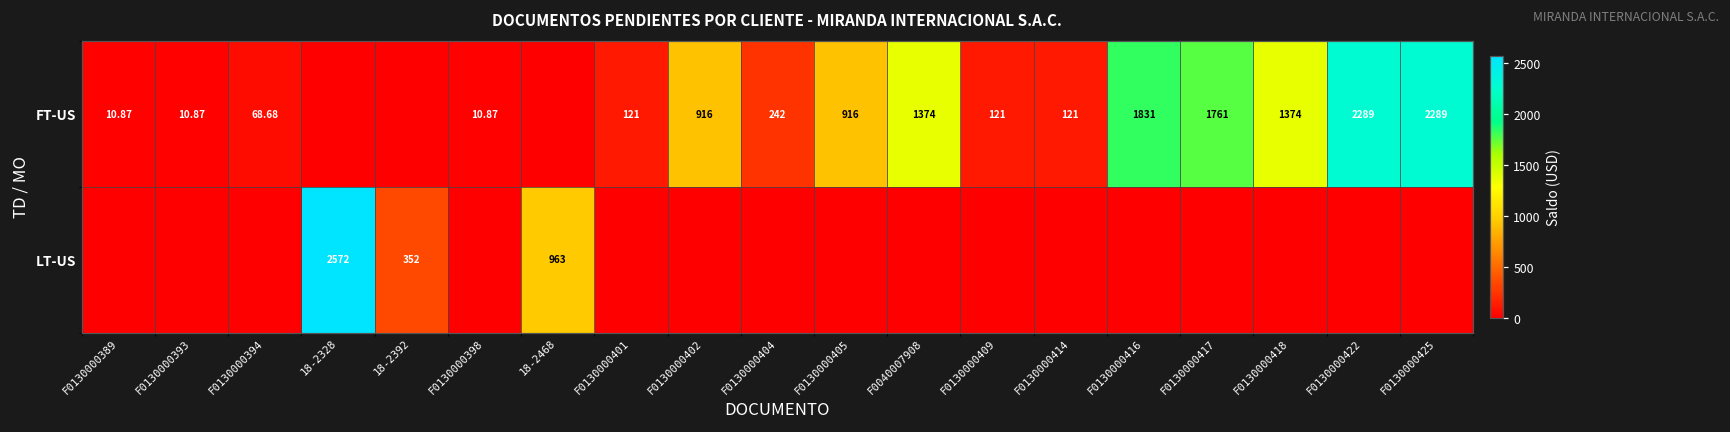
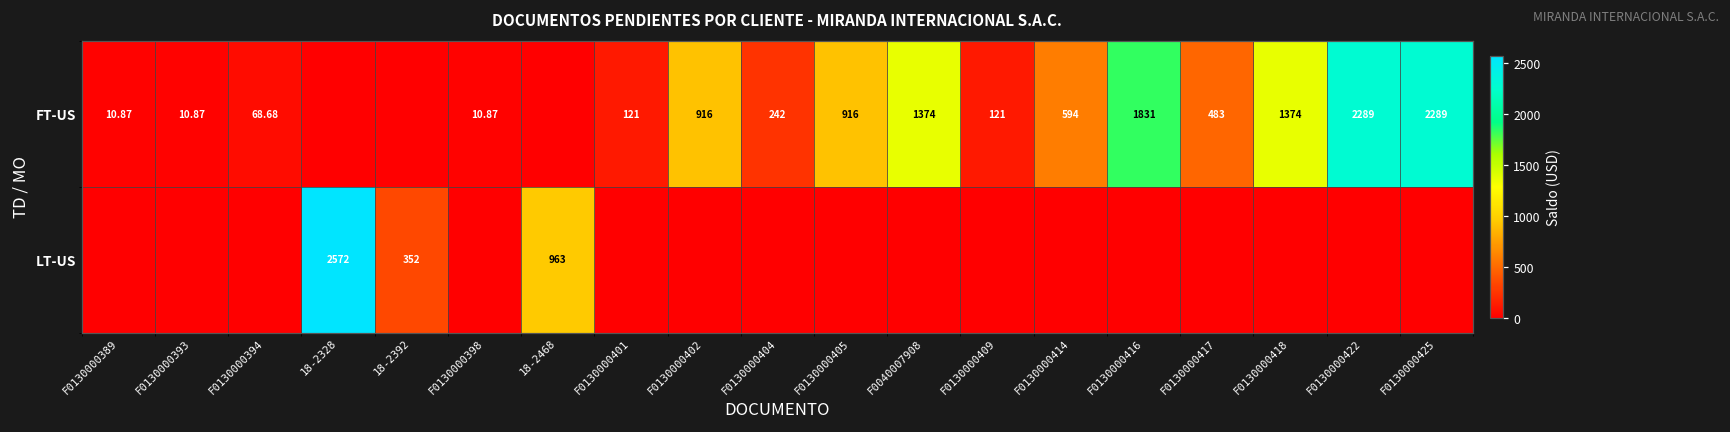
  {
    "FT-US": {
      "F0130000389": 10.87,
      "F0130000393": 10.87,
      "F0130000394": 68.68,
      "F0130000398": 10.87,
      "F0130000401": 121,
      "F0130000402": 916,
      "F0130000404": 242,
      "F0130000405": 916,
      "F0040007908": 1374,
      "F0130000409": 121,
-     "F0130000414": 121,
+     "F0130000414": 594,
      "F0130000416": 1831,
-     "F0130000417": 1761,
+     "F0130000417": 483,
      "F0130000418": 1374,
      "F0130000422": 2289,
      "F0130000425": 2289
    },
    "LT-US": {
      "18-2328": 2572,
      "18-2392": 352,
      "18-2468": 963
    }
  }
